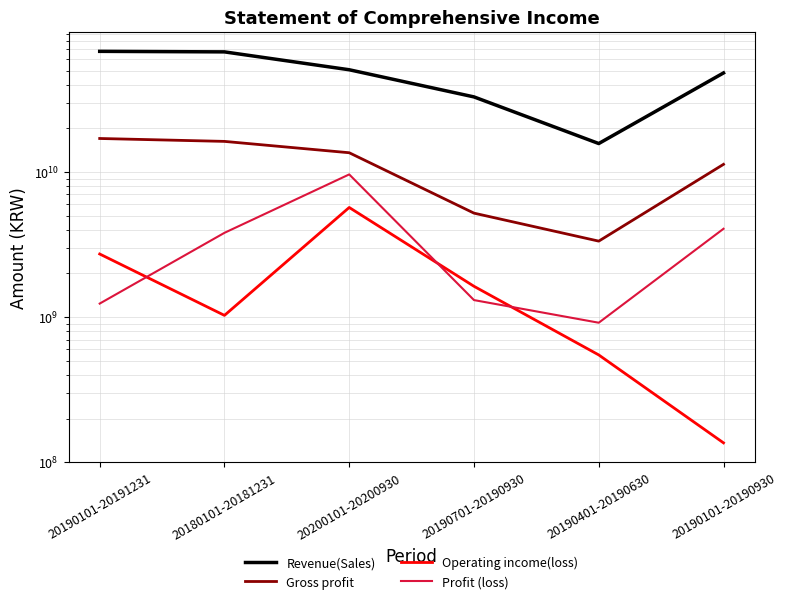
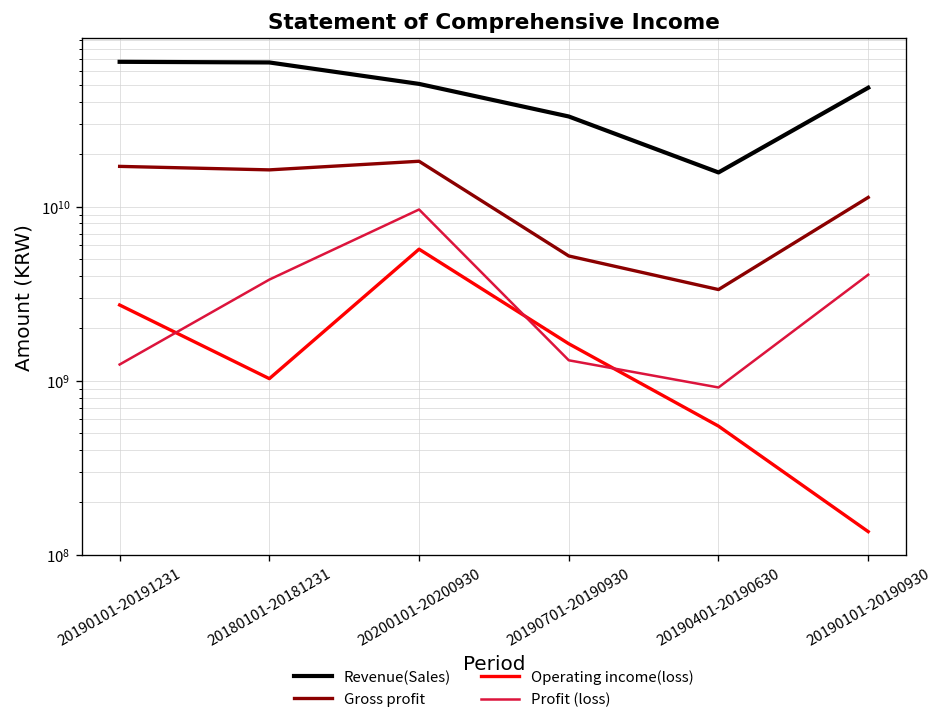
  {
    "Revenue(Sales)": {
      "20190101-20191231": 70000000000,
      "20180101-20181231": 70000000000,
      "20200101-20200930": 51000000000,
      "20190701-20190930": 33000000000,
      "20190401-20190630": 16000000000,
      "20190101-20190930": 48000000000
    },
    "Gross profit": {
      "20190101-20191231": 17000000000,
      "20180101-20181231": 16000000000,
-     "20200101-20200930": 14000000000,
+     "20200101-20200930": 18000000000,
      "20190701-20190930": 5200000000,
      "20190401-20190630": 3300000000,
      "20190101-20190930": 11000000000
    },
    "Operating income(loss)": {
      "20190101-20191231": 2700000000,
      "20180101-20181231": 1000000000,
      "20200101-20200930": 5700000000,
      "20190701-20190930": 1600000000,
      "20190401-20190630": 550000000,
      "20190101-20190930": 140000000
    },
    "Profit (loss)": {
      "20190101-20191231": 1200000000,
      "20180101-20181231": 3800000000,
      "20200101-20200930": 10000000000,
      "20190701-20190930": 1300000000,
      "20190401-20190630": 900000000,
      "20190101-20190930": 4100000000
    }
  }
